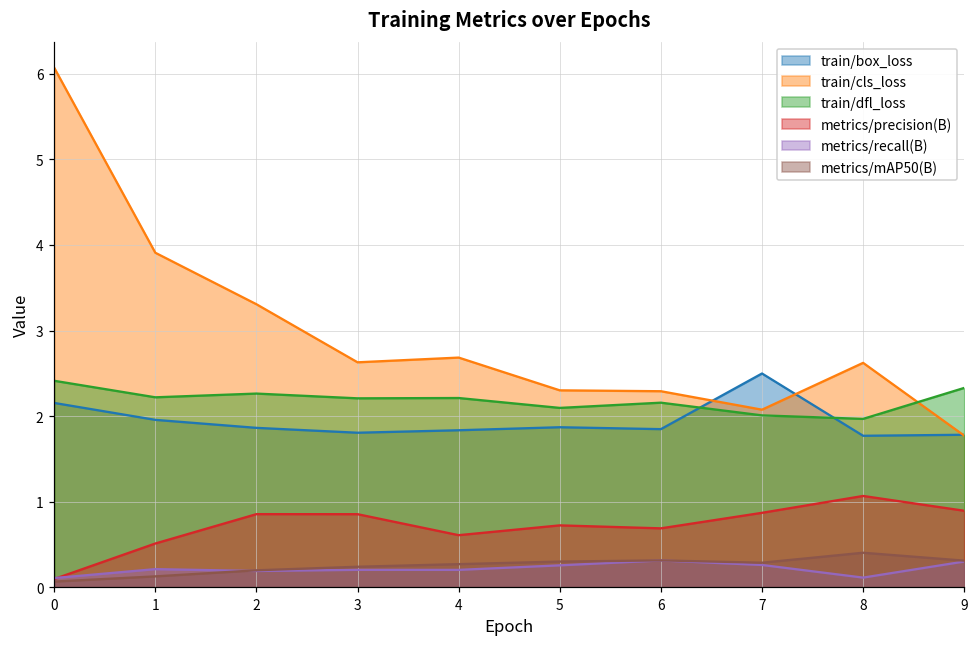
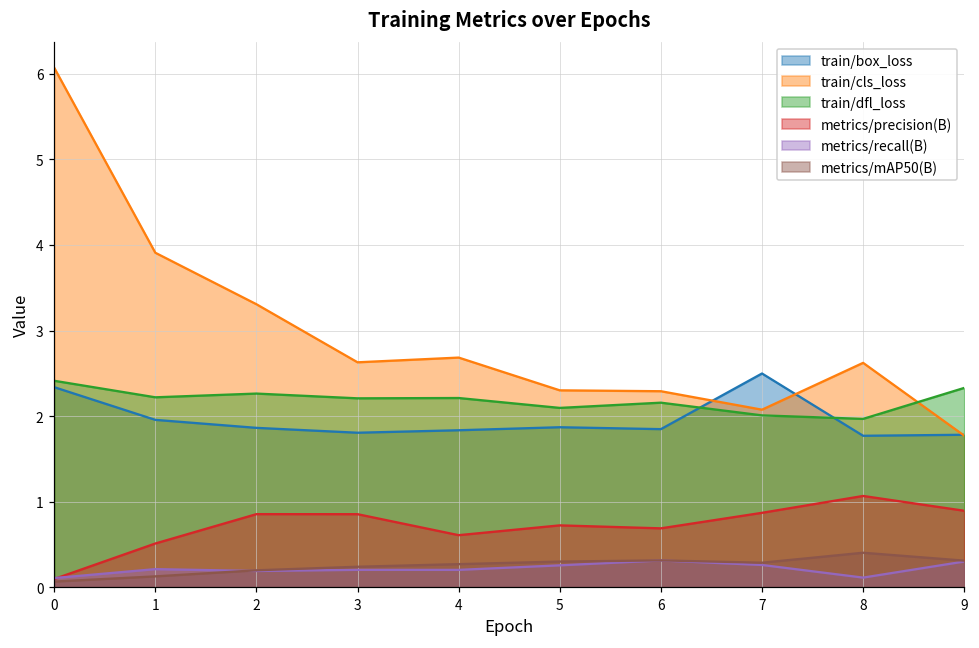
  {
    "train/box_loss": {
-     "0": 2.2,
+     "0": 2.3,
      "1": 2.0,
      "2": 1.9,
      "3": 1.8,
      "4": 1.8,
      "5": 1.9,
      "6": 1.8,
      "7": 2.5,
      "8": 1.8
    },
    "train/cls_loss": {
      "0": 6.1,
      "1": 3.9,
      "2": 3.3,
      "3": 2.6,
      "4": 2.7,
      "5": 2.3,
      "6": 2.3,
      "7": 2.1,
      "8": 2.6
    },
    "train/dfl_loss": {
      "0": 2.4,
      "1": 2.2,
      "2": 2.3,
      "3": 2.2,
      "4": 2.2,
      "5": 2.1,
      "6": 2.2,
      "7": 2.0,
      "8": 2.0,
      "9": 2.3
    },
    "metrics/precision(B)": {
      "1": 0.5,
      "2": 0.9,
      "3": 0.9,
      "4": 0.6,
      "5": 0.7,
      "6": 0.7,
      "7": 0.9,
      "8": 1.1,
      "9": 0.9
    },
    "metrics/recall(B)": {
      "1": 0.2,
      "3": 0.2,
      "4": 0.2,
      "5": 0.3,
      "8": 0.1
    },
    "metrics/mAP50(B)": {
      "1": 0.1,
      "3": 0.2,
      "4": 0.3,
      "5": 0.3,
      "8": 0.4
    }
  }
